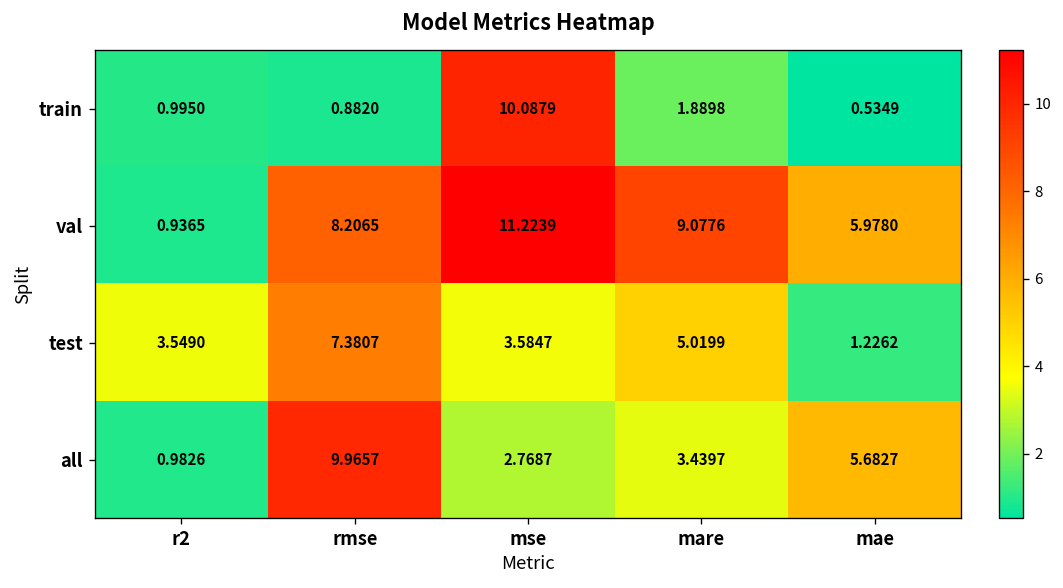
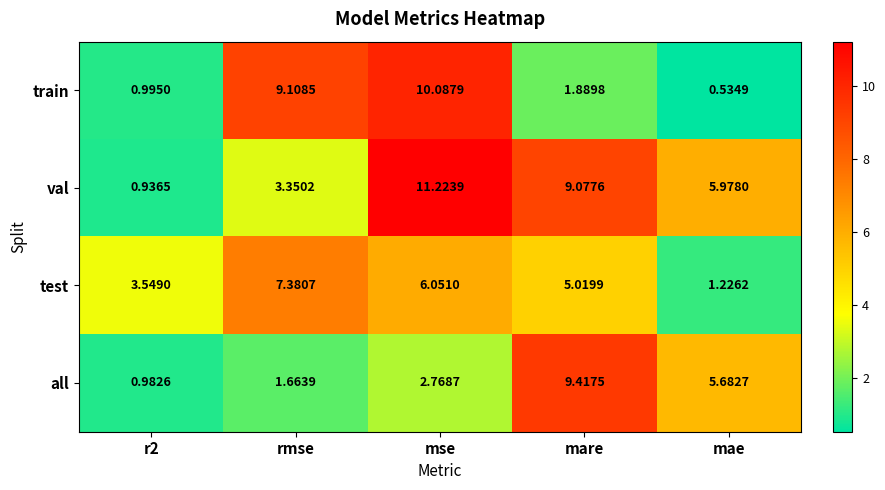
  {
    "train": {
      "r2": 0.9950,
-     "rmse": 0.8820,
+     "rmse": 9.1085,
      "mse": 10.0879,
      "mare": 1.8898,
      "mae": 0.5349
    },
    "val": {
      "r2": 0.9365,
-     "rmse": 8.2065,
+     "rmse": 3.3502,
      "mse": 11.2239,
      "mare": 9.0776,
      "mae": 5.9780
    },
    "test": {
      "r2": 3.5490,
      "rmse": 7.3807,
-     "mse": 3.5847,
+     "mse": 6.0510,
      "mare": 5.0199,
      "mae": 1.2262
    },
    "all": {
      "r2": 0.9826,
-     "rmse": 9.9657,
+     "rmse": 1.6639,
      "mse": 2.7687,
-     "mare": 3.4397,
+     "mare": 9.4175,
      "mae": 5.6827
    }
  }
